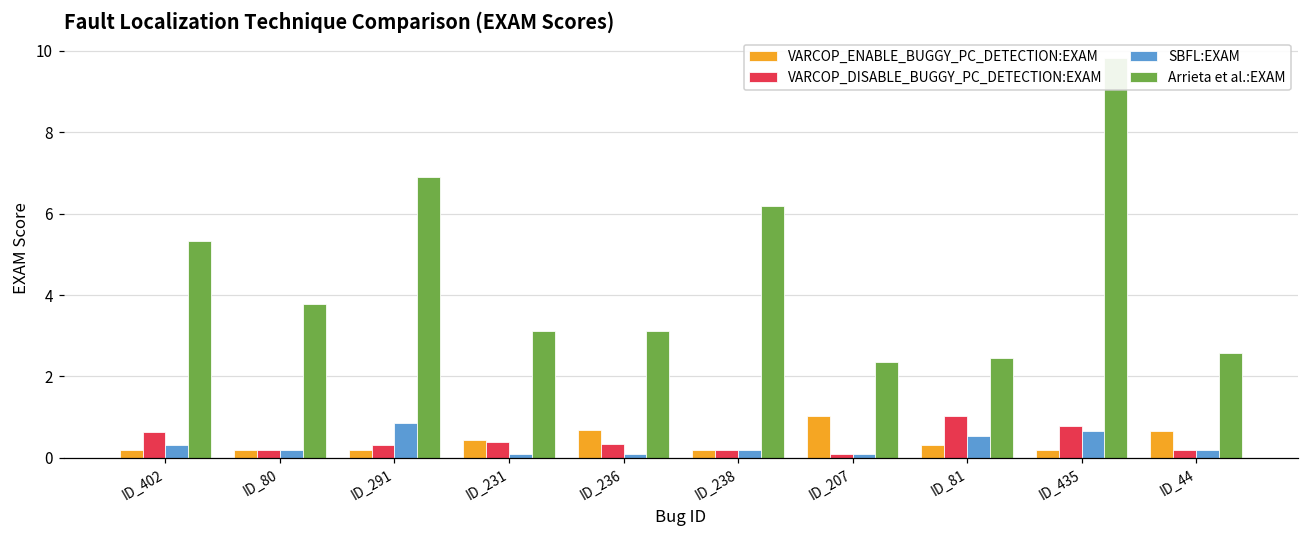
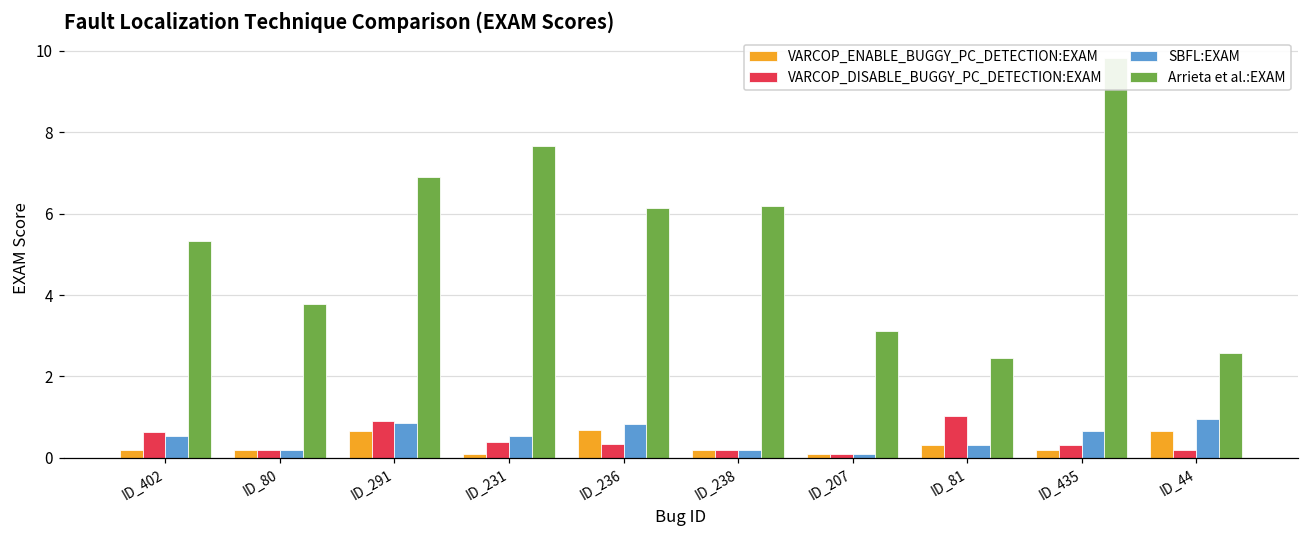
  {
    "VARCOP_ENABLE_BUGGY_PC_DETECTION:EXAM": {
      "ID_402": 0.2,
      "ID_80": 0.2,
-     "ID_291": 0.2,
-     "ID_231": 0.4,
+     "ID_291": 0.7,
+     "ID_231": 0.1,
      "ID_236": 0.7,
      "ID_238": 0.2,
-     "ID_207": 1.0,
+     "ID_207": 0.1,
      "ID_81": 0.3,
      "ID_435": 0.2,
      "ID_44": 0.7
    },
    "VARCOP_DISABLE_BUGGY_PC_DETECTION:EXAM": {
      "ID_402": 0.6,
      "ID_80": 0.2,
-     "ID_291": 0.3,
+     "ID_291": 0.9,
      "ID_231": 0.4,
      "ID_236": 0.4,
      "ID_238": 0.2,
      "ID_207": 0.1,
      "ID_81": 1.0,
-     "ID_435": 0.8,
+     "ID_435": 0.3,
      "ID_44": 0.2
    },
    "SBFL:EXAM": {
-     "ID_402": 0.3,
+     "ID_402": 0.5,
      "ID_80": 0.2,
      "ID_291": 0.8,
-     "ID_231": 0.1,
-     "ID_236": 0.1,
+     "ID_231": 0.5,
+     "ID_236": 0.8,
      "ID_238": 0.2,
      "ID_207": 0.1,
-     "ID_81": 0.5,
+     "ID_81": 0.3,
      "ID_435": 0.7,
-     "ID_44": 0.2
+     "ID_44": 1.0
    },
    "Arrieta et al.:EXAM": {
      "ID_402": 5.3,
      "ID_80": 3.8,
      "ID_291": 6.9,
-     "ID_231": 3.1,
-     "ID_236": 3.1,
+     "ID_231": 7.7,
+     "ID_236": 6.1,
      "ID_238": 6.2,
-     "ID_207": 2.4,
+     "ID_207": 3.1,
      "ID_81": 2.4,
      "ID_44": 2.6
    }
  }
